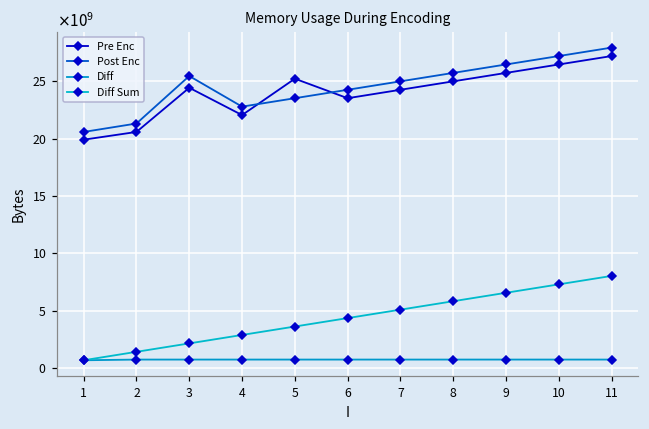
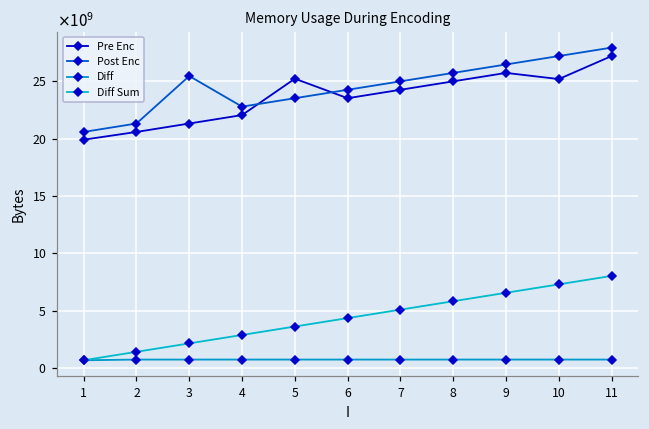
  {
    "Pre Enc": {
      "1": 19900000000,
      "2": 20600000000,
-     "3": 24400000000,
+     "3": 21300000000,
      "4": 22100000000,
      "5": 25200000000,
      "6": 23500000000,
      "7": 24300000000,
      "8": 25000000000,
      "9": 25700000000,
-     "10": 26500000000,
+     "10": 25200000000,
      "11": 27200000000
    },
    "Post Enc": {
      "1": 20600000000,
      "2": 21300000000,
      "3": 25500000000,
      "4": 22800000000,
      "5": 23500000000,
      "6": 24300000000,
      "7": 25000000000,
      "8": 25700000000,
      "9": 26500000000,
      "10": 27200000000,
      "11": 27900000000
    }
  }
